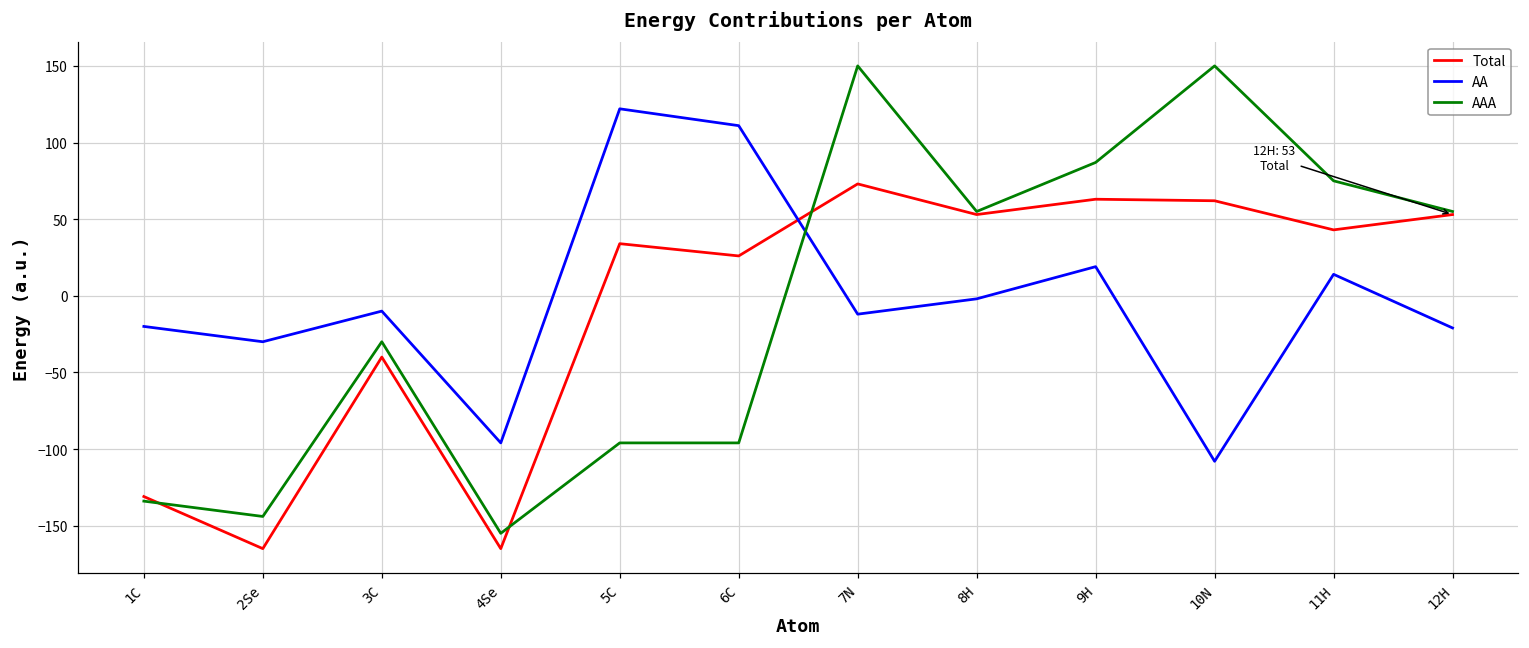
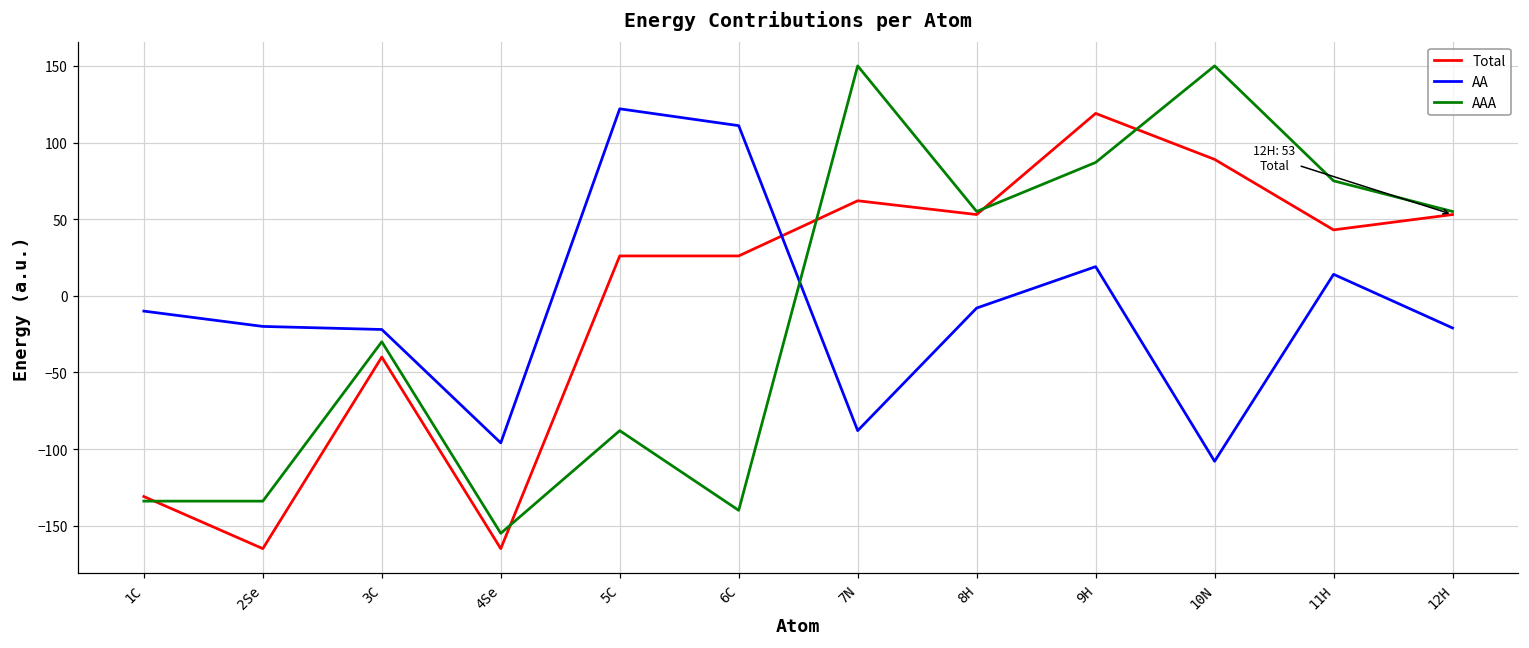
  {
    "Total": {
      "1C": -131,
      "2Se": -165,
      "3C": -40,
      "4Se": -165,
-     "5C": 34,
+     "5C": 26,
      "6C": 26,
-     "7N": 73,
+     "7N": 62,
      "8H": 53,
-     "9H": 63,
-     "10N": 62,
+     "9H": 119,
+     "10N": 89,
      "11H": 43,
      "12H": 53
    },
    "AA": {
-     "1C": -20,
-     "2Se": -30,
-     "3C": -10,
+     "1C": -10,
+     "2Se": -20,
+     "3C": -22,
      "4Se": -96,
      "5C": 122,
      "6C": 111,
-     "7N": -12,
-     "8H": -2,
+     "7N": -88,
+     "8H": -8,
      "9H": 19,
      "10N": -108,
      "11H": 14,
      "12H": -21
    },
    "AAA": {
      "1C": -134,
-     "2Se": -144,
+     "2Se": -134,
      "3C": -30,
      "4Se": -155,
-     "5C": -96,
-     "6C": -96,
+     "5C": -88,
+     "6C": -140,
      "7N": 150,
      "8H": 55,
      "9H": 87,
      "10N": 150,
      "12H": 55
    }
  }
